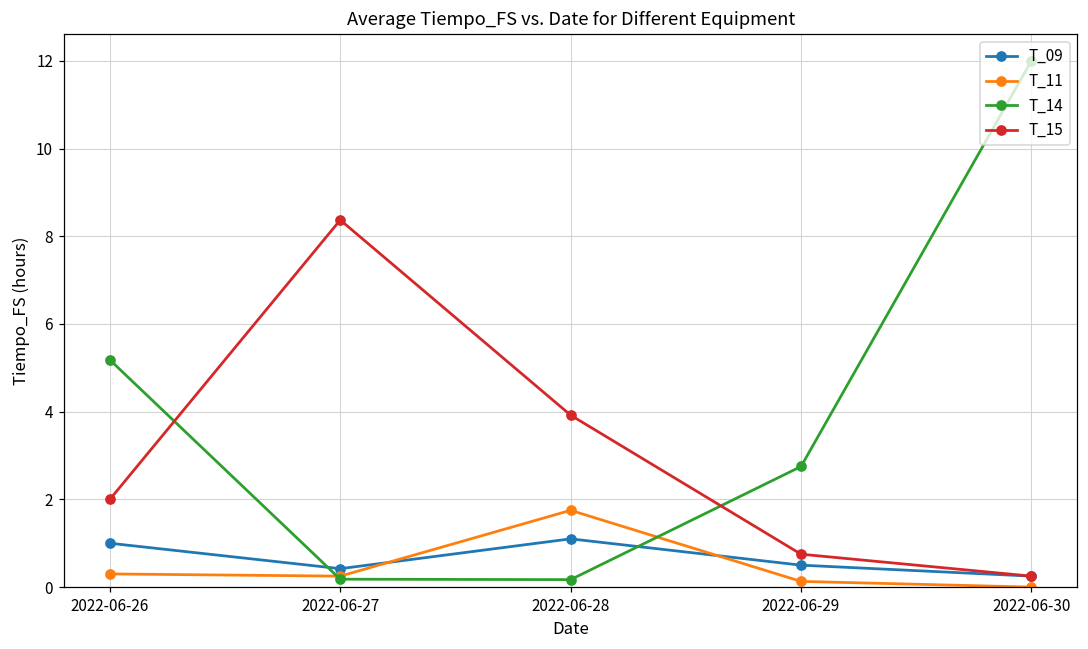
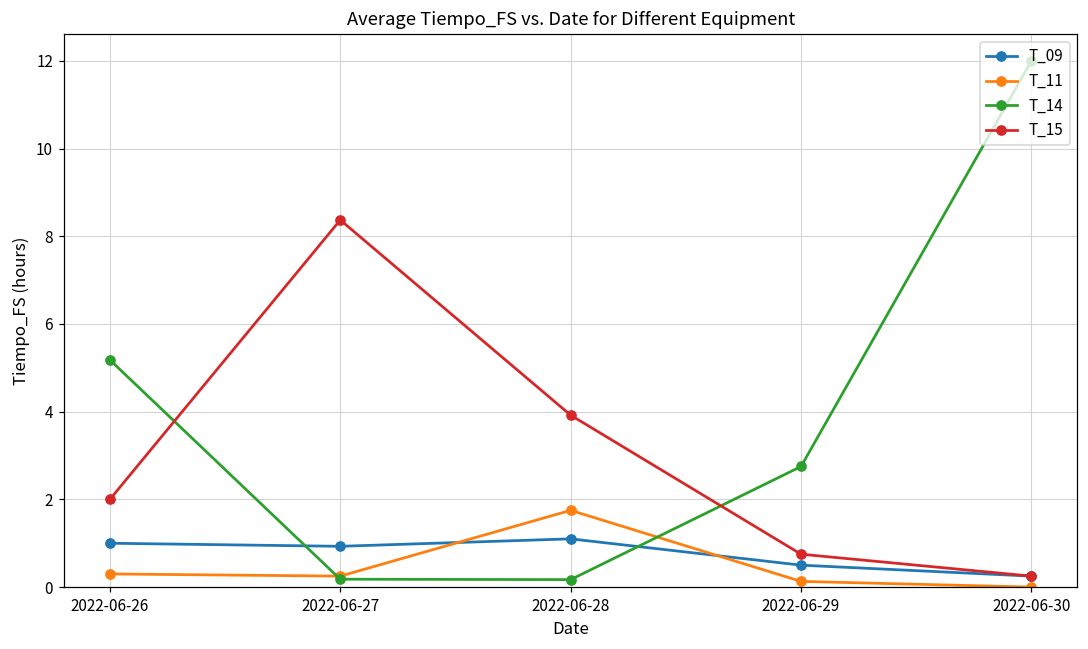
  {
    "T_09": {
      "2022-06-26": 1.0,
-     "2022-06-27": 0.4,
+     "2022-06-27": 0.9,
      "2022-06-28": 1.1,
      "2022-06-29": 0.5
    },
    "T_11": {
      "2022-06-26": 0.3,
      "2022-06-27": 0.3,
      "2022-06-28": 1.8,
      "2022-06-29": 0.1,
      "2022-06-30": 0.0
    },
    "T_14": {
      "2022-06-26": 5.2,
      "2022-06-27": 0.2,
      "2022-06-28": 0.2,
      "2022-06-29": 2.8
    },
    "T_15": {
      "2022-06-26": 2.0,
      "2022-06-27": 8.4,
      "2022-06-28": 3.9,
      "2022-06-29": 0.8
    }
  }
